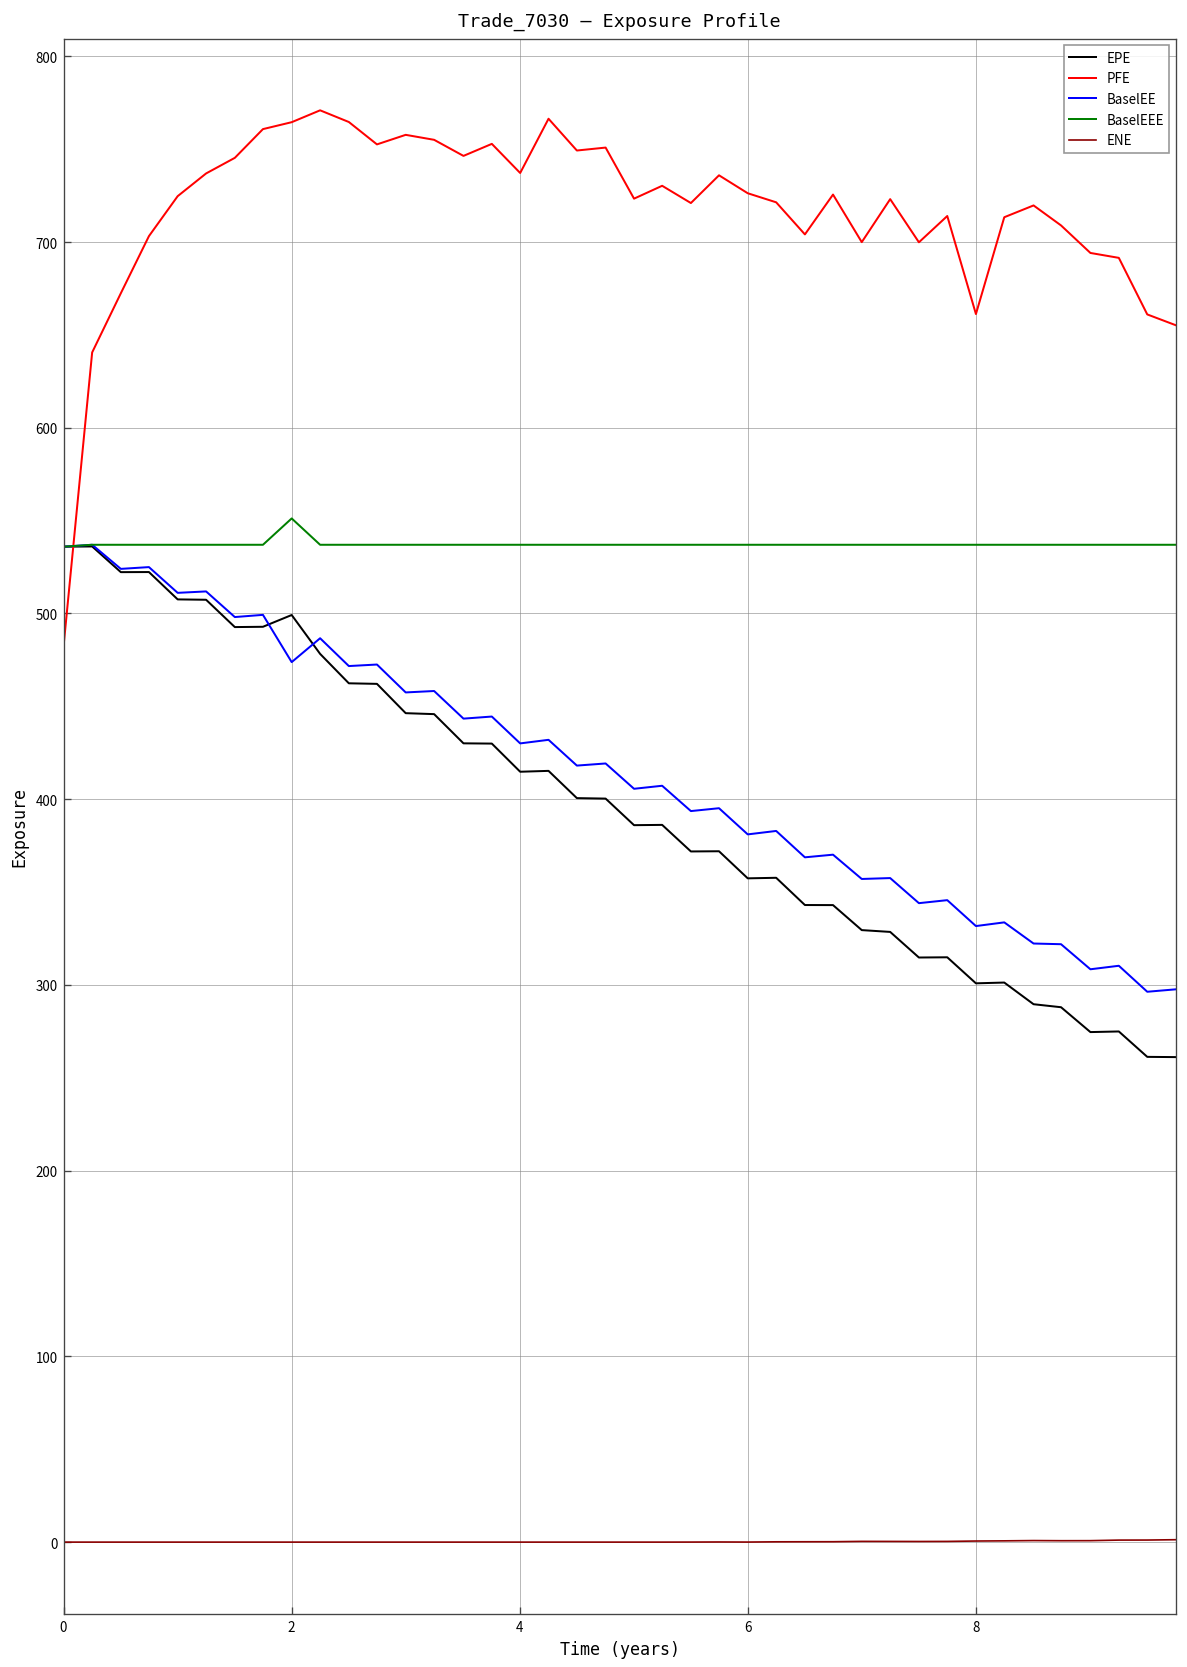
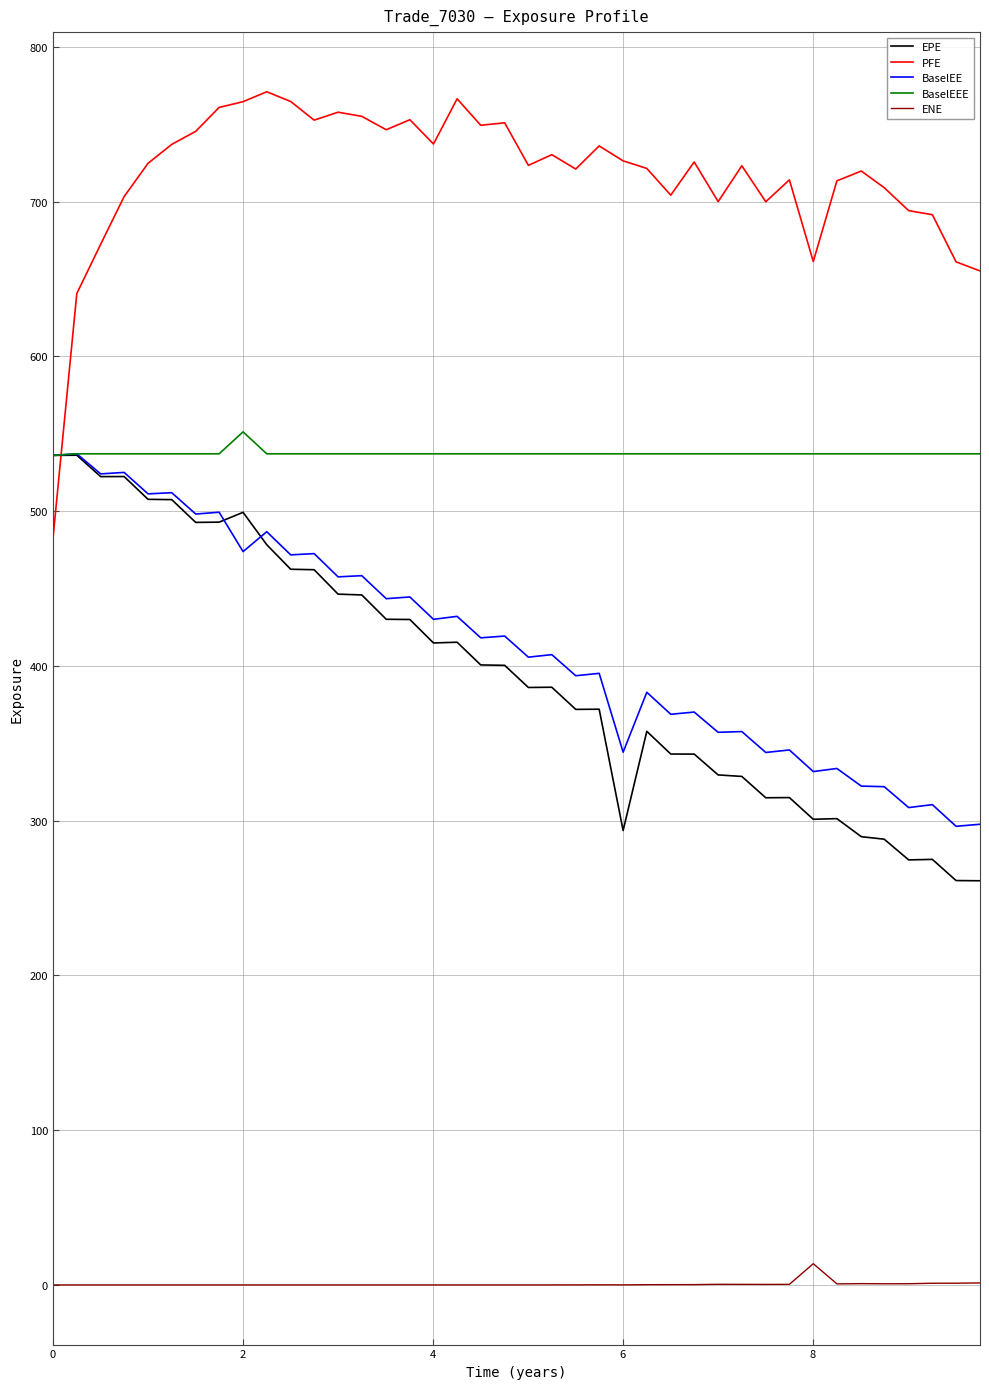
  {
    "EPE": {
      "2": 499,
-     "6": 357,
+     "6": 294,
      "8": 301
    },
    "PFE": {
      "0": 482,
      "2": 765,
      "6": 726,
      "8": 661
    },
    "BaselEE": {
      "2": 474,
-     "6": 381,
+     "6": 344,
      "8": 332
    },
    "BaselEEE": {
      "2": 551,
      "6": 537,
      "8": 537
    },
    "ENE": {
      "0": 0,
      "2": 0,
      "6": 0,
-     "8": 1
+     "8": 14
    }
  }
